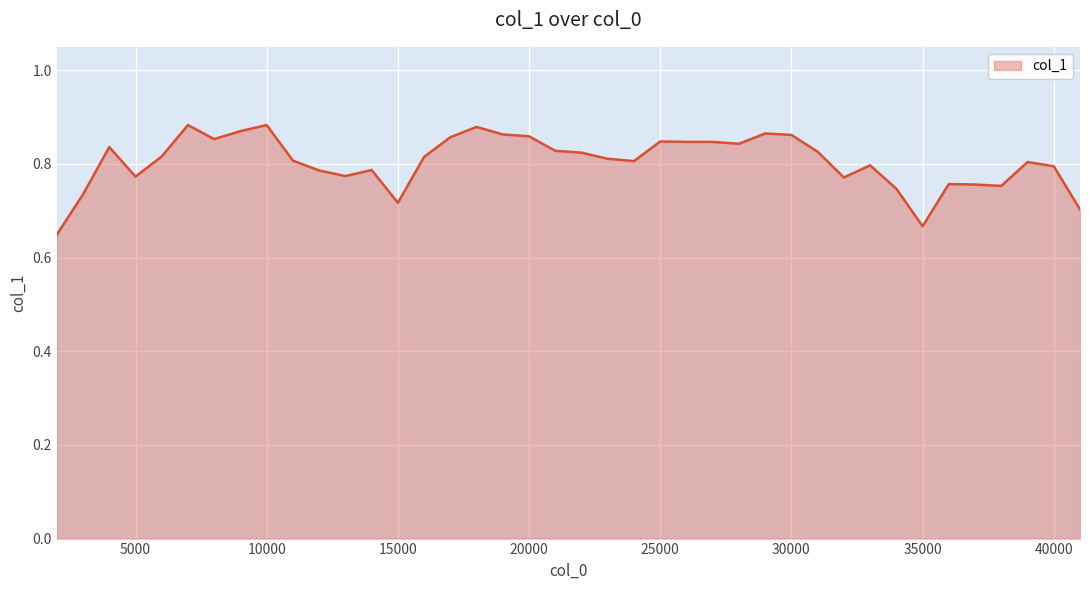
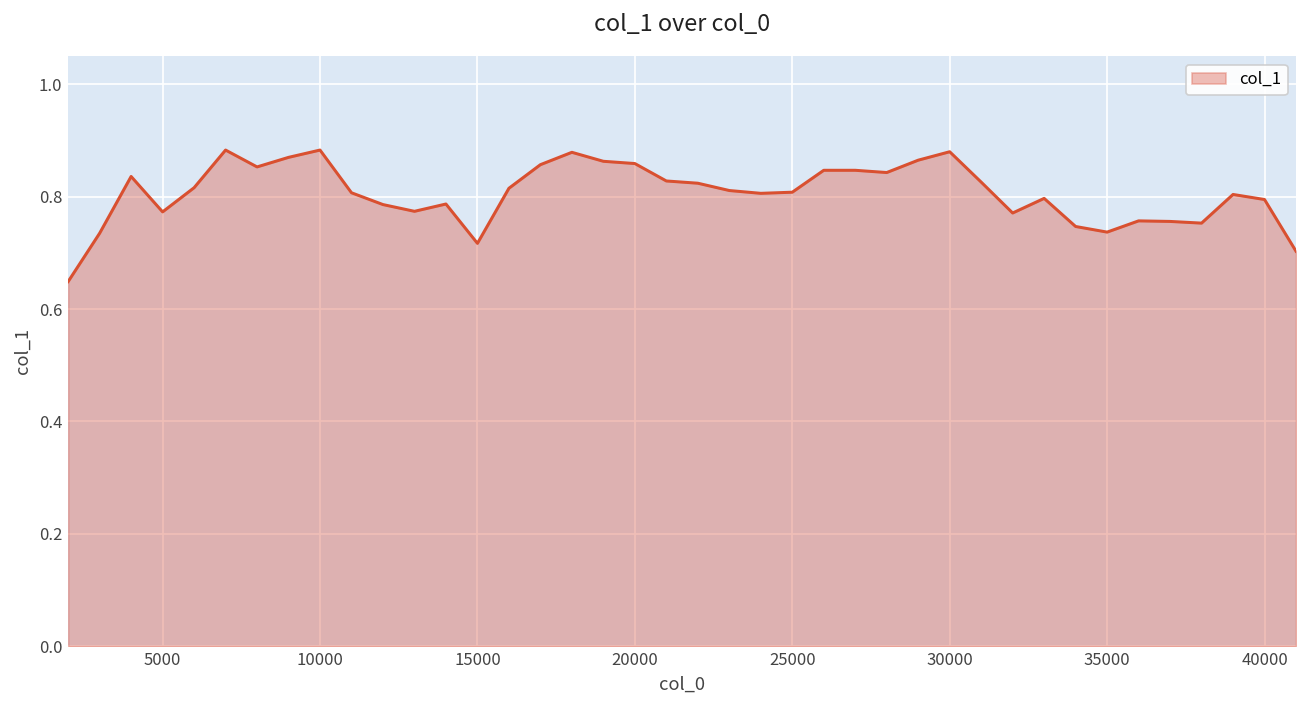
  {
    "5000": 0.77,
    "10000": 0.88,
    "15000": 0.72,
    "20000": 0.86,
-   "25000": 0.85,
-   "30000": 0.86,
-   "35000": 0.67,
+   "25000": 0.81,
+   "30000": 0.88,
+   "35000": 0.74,
    "40000": 0.80
  }
